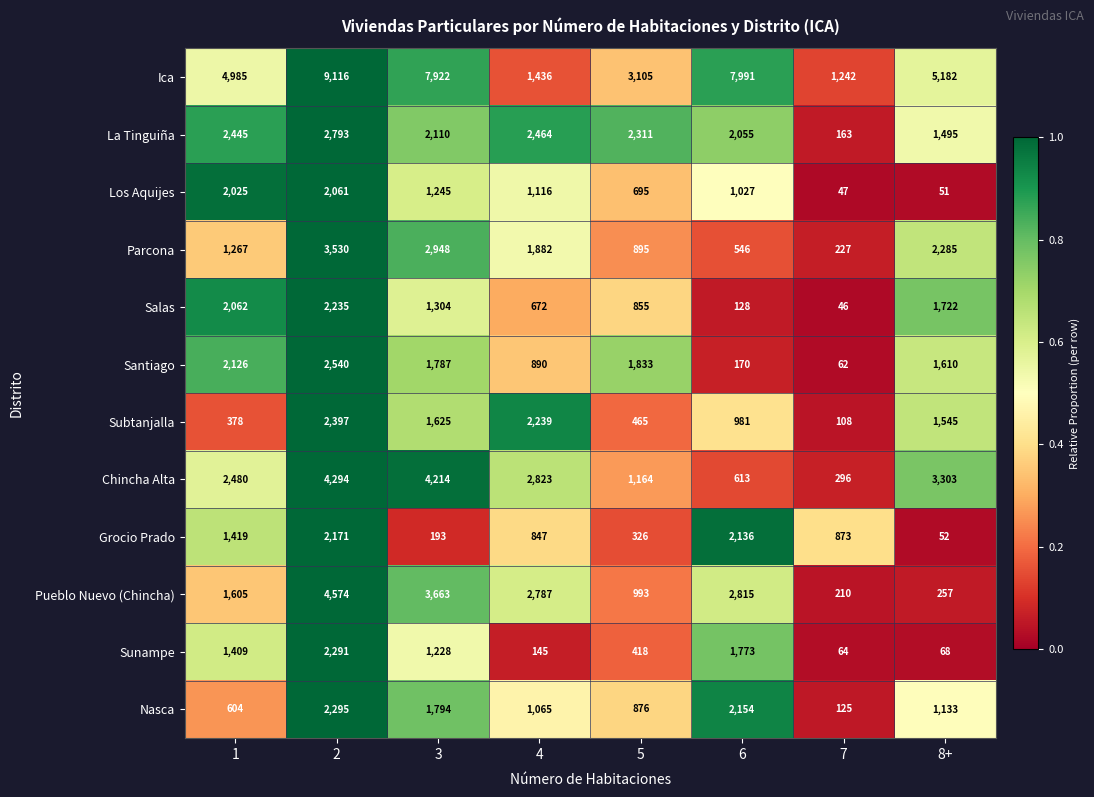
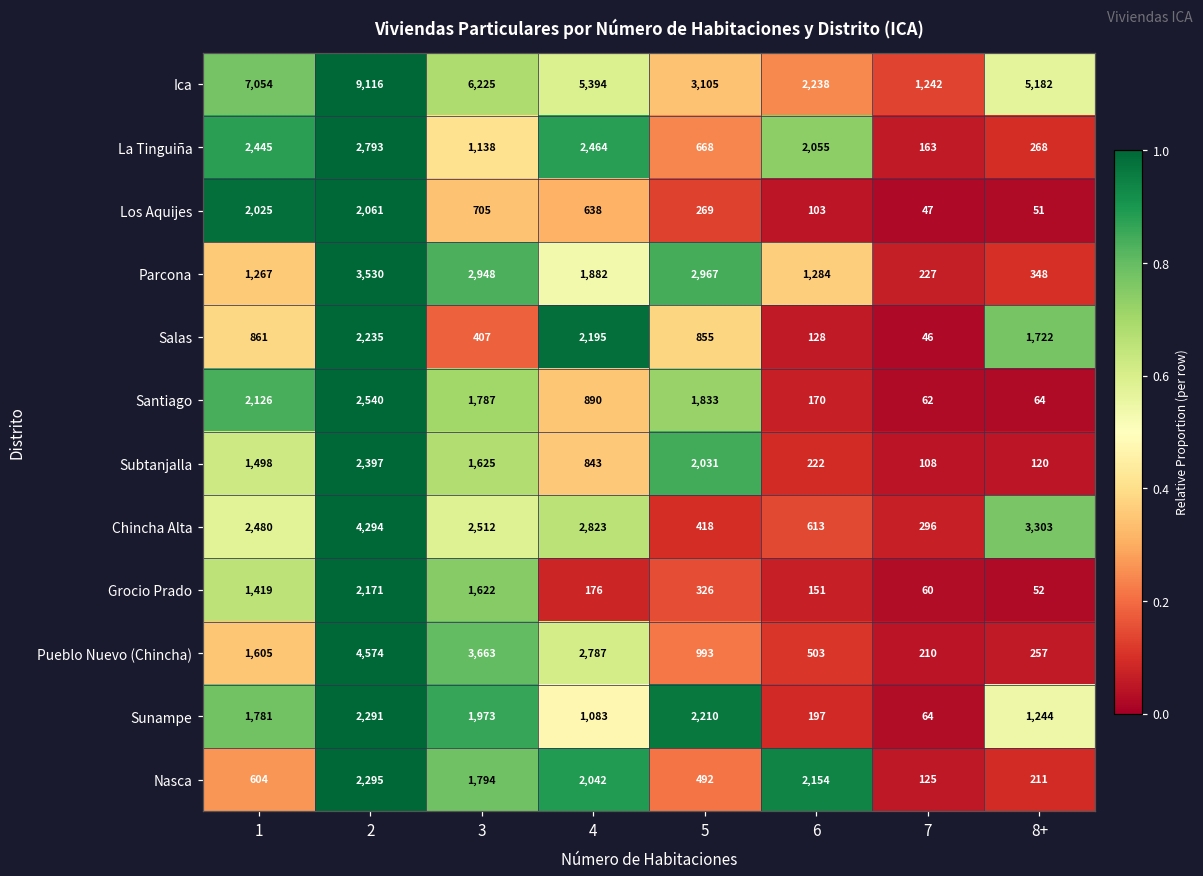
  {
    "Ica": {
-     "1": "4,985",
+     "1": "7,054",
      "2": "9,116",
-     "3": "7,922",
-     "4": "1,436",
+     "3": "6,225",
+     "4": "5,394",
      "5": "3,105",
-     "6": "7,991",
+     "6": "2,238",
      "7": "1,242",
      "8+": "5,182"
    },
    "La Tinguiña": {
      "1": "2,445",
      "2": "2,793",
-     "3": "2,110",
+     "3": "1,138",
      "4": "2,464",
-     "5": "2,311",
+     "5": "668",
      "6": "2,055",
      "7": "163",
-     "8+": "1,495"
+     "8+": "268"
    },
    "Los Aquijes": {
      "1": "2,025",
      "2": "2,061",
-     "3": "1,245",
-     "4": "1,116",
-     "5": "695",
-     "6": "1,027",
+     "3": "705",
+     "4": "638",
+     "5": "269",
+     "6": "103",
      "7": "47",
      "8+": "51"
    },
    "Parcona": {
      "1": "1,267",
      "2": "3,530",
      "3": "2,948",
      "4": "1,882",
-     "5": "895",
-     "6": "546",
+     "5": "2,967",
+     "6": "1,284",
      "7": "227",
-     "8+": "2,285"
+     "8+": "348"
    },
    "Salas": {
-     "1": "2,062",
+     "1": "861",
      "2": "2,235",
-     "3": "1,304",
-     "4": "672",
+     "3": "407",
+     "4": "2,195",
      "5": "855",
      "6": "128",
      "7": "46",
      "8+": "1,722"
    },
    "Santiago": {
      "1": "2,126",
      "2": "2,540",
      "3": "1,787",
      "4": "890",
      "5": "1,833",
      "6": "170",
      "7": "62",
-     "8+": "1,610"
+     "8+": "64"
    },
    "Subtanjalla": {
-     "1": "378",
+     "1": "1,498",
      "2": "2,397",
      "3": "1,625",
-     "4": "2,239",
-     "5": "465",
-     "6": "981",
+     "4": "843",
+     "5": "2,031",
+     "6": "222",
      "7": "108",
-     "8+": "1,545"
+     "8+": "120"
    },
    "Chincha Alta": {
      "1": "2,480",
      "2": "4,294",
-     "3": "4,214",
+     "3": "2,512",
      "4": "2,823",
-     "5": "1,164",
+     "5": "418",
      "6": "613",
      "7": "296",
      "8+": "3,303"
    },
    "Grocio Prado": {
      "1": "1,419",
      "2": "2,171",
-     "3": "193",
-     "4": "847",
+     "3": "1,622",
+     "4": "176",
      "5": "326",
-     "6": "2,136",
-     "7": "873",
+     "6": "151",
+     "7": "60",
      "8+": "52"
    },
    "Pueblo Nuevo (Chincha)": {
      "1": "1,605",
      "2": "4,574",
      "3": "3,663",
      "4": "2,787",
      "5": "993",
-     "6": "2,815",
+     "6": "503",
      "7": "210",
      "8+": "257"
    },
    "Sunampe": {
-     "1": "1,409",
+     "1": "1,781",
      "2": "2,291",
-     "3": "1,228",
-     "4": "145",
-     "5": "418",
-     "6": "1,773",
+     "3": "1,973",
+     "4": "1,083",
+     "5": "2,210",
+     "6": "197",
      "7": "64",
-     "8+": "68"
+     "8+": "1,244"
    },
    "Nasca": {
      "1": "604",
      "2": "2,295",
      "3": "1,794",
-     "4": "1,065",
-     "5": "876",
+     "4": "2,042",
+     "5": "492",
      "6": "2,154",
      "7": "125",
-     "8+": "1,133"
+     "8+": "211"
    }
  }
